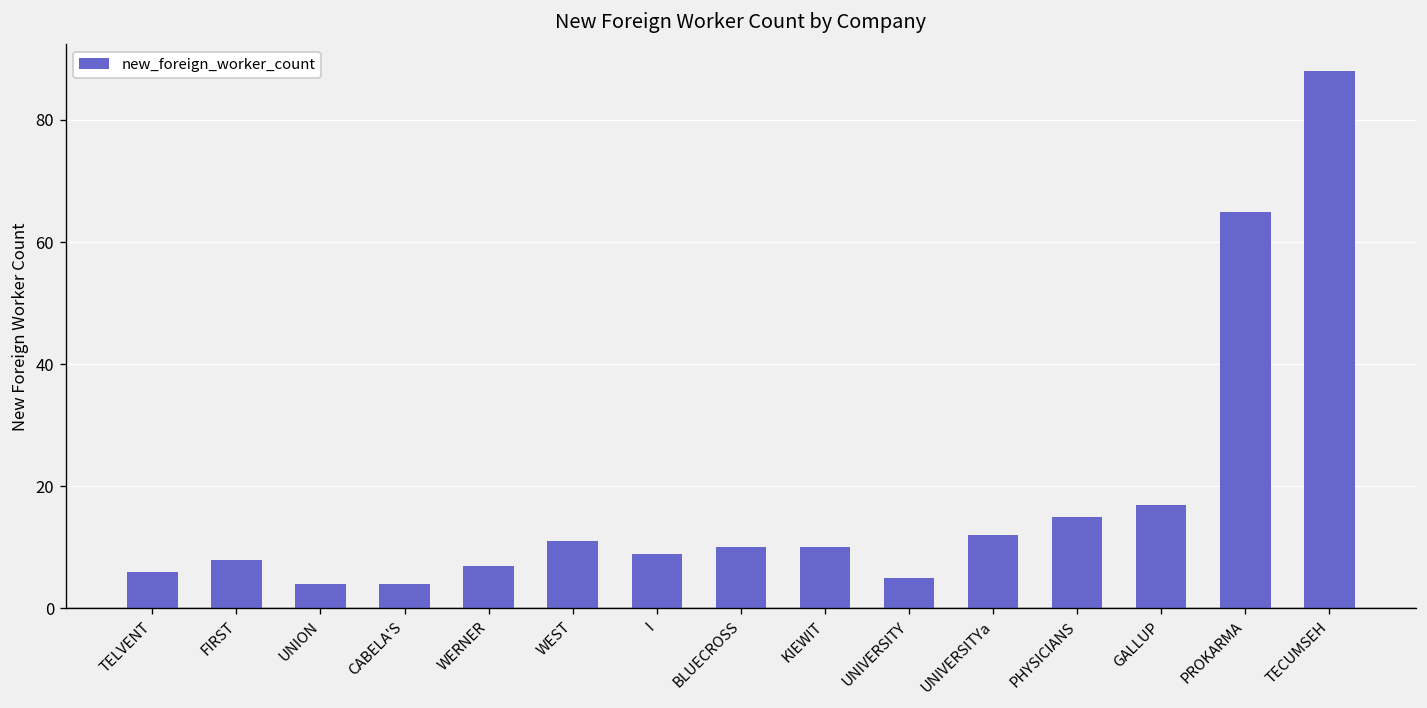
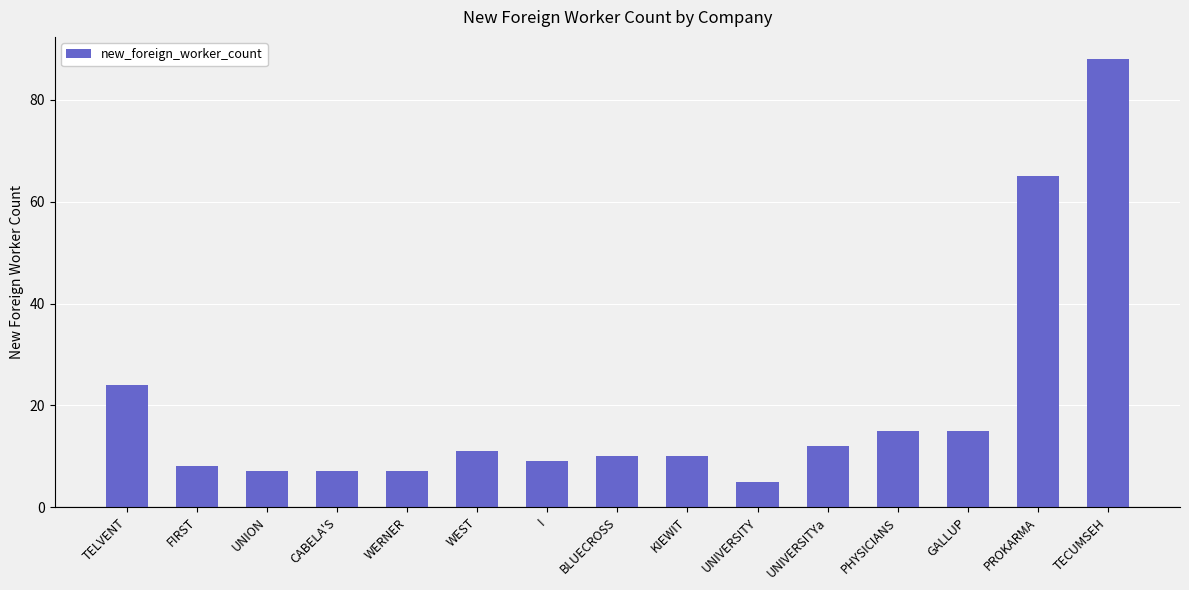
  {
-   "TELVENT": 6,
+   "TELVENT": 24,
    "FIRST": 8,
-   "UNION": 4,
-   "CABELA'S": 4,
+   "UNION": 7,
+   "CABELA'S": 7,
    "WERNER": 7,
    "WEST": 11,
    "I": 9,
    "BLUECROSS": 10,
    "KIEWIT": 10,
    "UNIVERSITY": 5,
    "UNIVERSITYa": 12,
    "PHYSICIANS": 15,
-   "GALLUP": 17,
+   "GALLUP": 15,
    "PROKARMA": 65,
    "TECUMSEH": 88
  }
